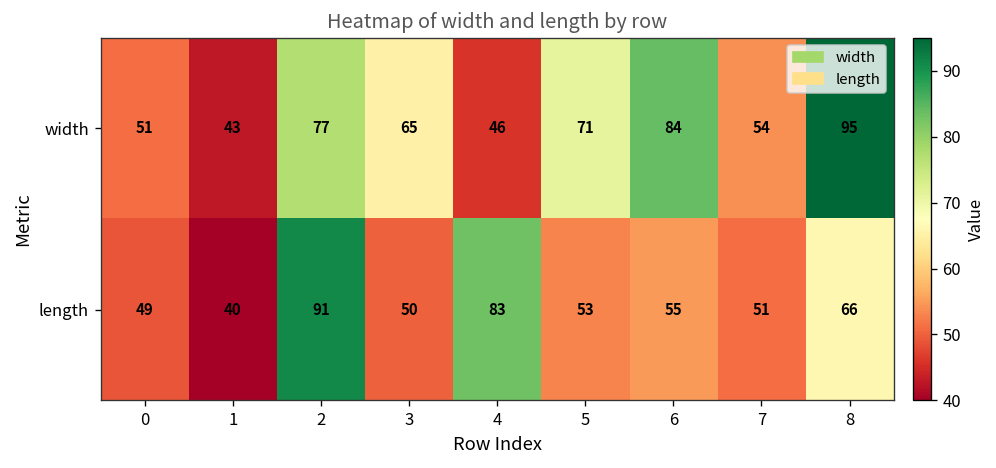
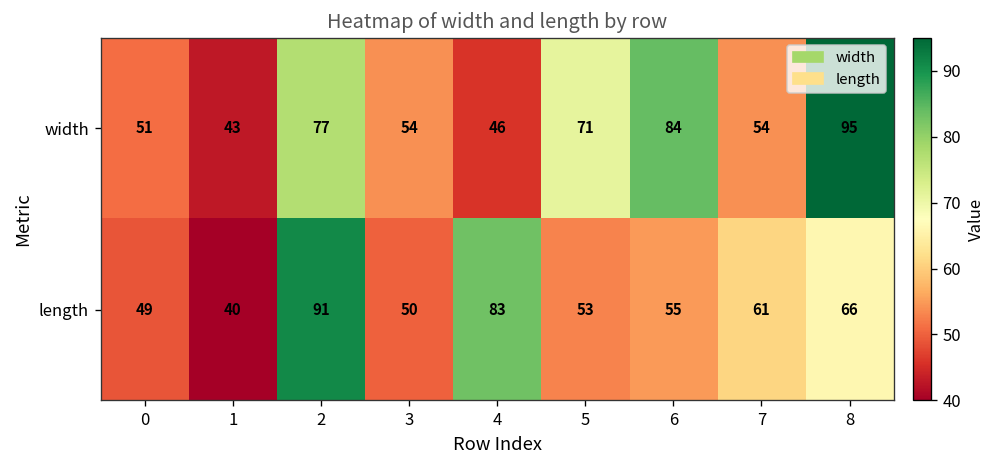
  {
    "width": {
      "0": 51,
      "1": 43,
      "2": 77,
-     "3": 65,
+     "3": 54,
      "4": 46,
      "5": 71,
      "6": 84,
      "7": 54,
      "8": 95
    },
    "length": {
      "0": 49,
      "1": 40,
      "2": 91,
      "3": 50,
      "4": 83,
      "5": 53,
      "6": 55,
-     "7": 51,
+     "7": 61,
      "8": 66
    }
  }
